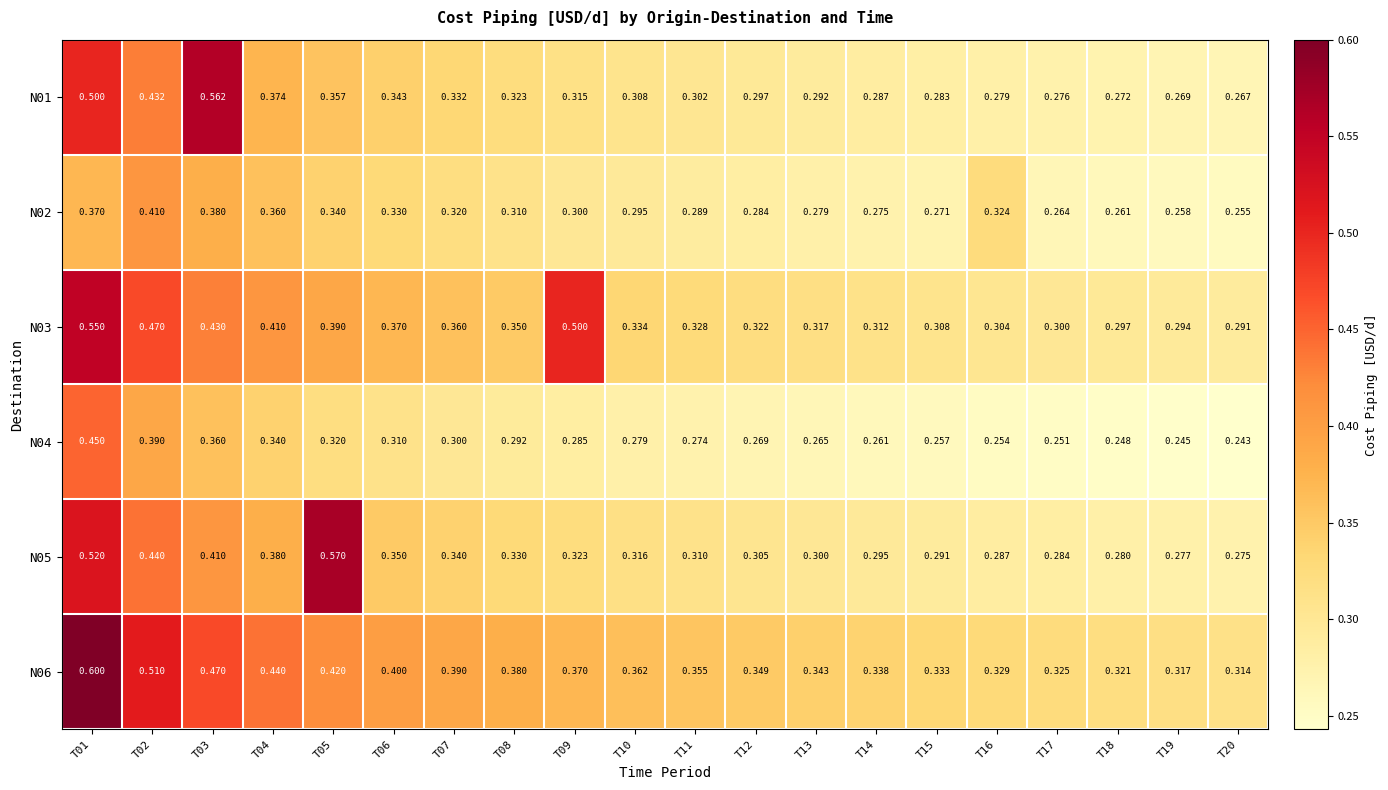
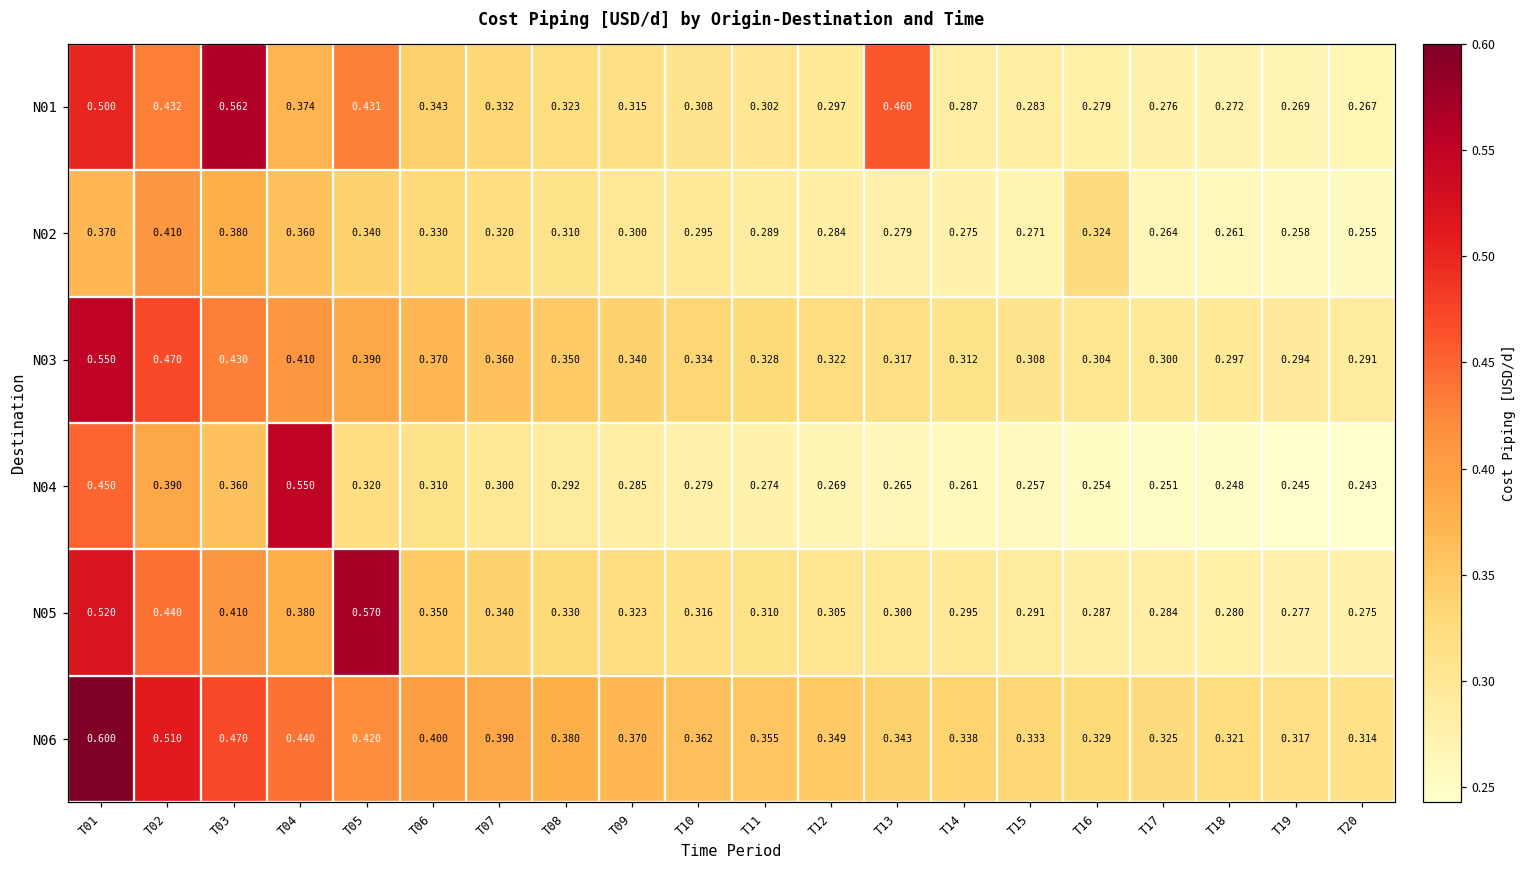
  {
    "N01": {
      "T01": 0.500,
      "T02": 0.432,
      "T03": 0.562,
      "T04": 0.374,
-     "T05": 0.357,
+     "T05": 0.431,
      "T06": 0.343,
      "T07": 0.332,
      "T08": 0.323,
      "T09": 0.315,
      "T10": 0.308,
      "T11": 0.302,
      "T12": 0.297,
-     "T13": 0.292,
+     "T13": 0.460,
      "T14": 0.287,
      "T15": 0.283,
      "T16": 0.279,
      "T17": 0.276,
      "T18": 0.272,
      "T19": 0.269,
      "T20": 0.267
    },
    "N02": {
      "T01": 0.370,
      "T02": 0.410,
      "T03": 0.380,
      "T04": 0.360,
      "T05": 0.340,
      "T06": 0.330,
      "T07": 0.320,
      "T08": 0.310,
      "T09": 0.300,
      "T10": 0.295,
      "T11": 0.289,
      "T12": 0.284,
      "T13": 0.279,
      "T14": 0.275,
      "T15": 0.271,
      "T16": 0.324,
      "T17": 0.264,
      "T18": 0.261,
      "T19": 0.258,
      "T20": 0.255
    },
    "N03": {
      "T01": 0.550,
      "T02": 0.470,
      "T03": 0.430,
      "T04": 0.410,
      "T05": 0.390,
      "T06": 0.370,
      "T07": 0.360,
      "T08": 0.350,
-     "T09": 0.500,
+     "T09": 0.340,
      "T10": 0.334,
      "T11": 0.328,
      "T12": 0.322,
      "T13": 0.317,
      "T14": 0.312,
      "T15": 0.308,
      "T16": 0.304,
      "T17": 0.300,
      "T18": 0.297,
      "T19": 0.294,
      "T20": 0.291
    },
    "N04": {
      "T01": 0.450,
      "T02": 0.390,
      "T03": 0.360,
-     "T04": 0.340,
+     "T04": 0.550,
      "T05": 0.320,
      "T06": 0.310,
      "T07": 0.300,
      "T08": 0.292,
      "T09": 0.285,
      "T10": 0.279,
      "T11": 0.274,
      "T12": 0.269,
      "T13": 0.265,
      "T14": 0.261,
      "T15": 0.257,
      "T16": 0.254,
      "T17": 0.251,
      "T18": 0.248,
      "T19": 0.245,
      "T20": 0.243
    },
    "N05": {
      "T01": 0.520,
      "T02": 0.440,
      "T03": 0.410,
      "T04": 0.380,
      "T05": 0.570,
      "T06": 0.350,
      "T07": 0.340,
      "T08": 0.330,
      "T09": 0.323,
      "T10": 0.316,
      "T11": 0.310,
      "T12": 0.305,
      "T13": 0.300,
      "T14": 0.295,
      "T15": 0.291,
      "T16": 0.287,
      "T17": 0.284,
      "T18": 0.280,
      "T19": 0.277,
      "T20": 0.275
    },
    "N06": {
      "T01": 0.600,
      "T02": 0.510,
      "T03": 0.470,
      "T04": 0.440,
      "T05": 0.420,
      "T06": 0.400,
      "T07": 0.390,
      "T08": 0.380,
      "T09": 0.370,
      "T10": 0.362,
      "T11": 0.355,
      "T12": 0.349,
      "T13": 0.343,
      "T14": 0.338,
      "T15": 0.333,
      "T16": 0.329,
      "T17": 0.325,
      "T18": 0.321,
      "T19": 0.317,
      "T20": 0.314
    }
  }
